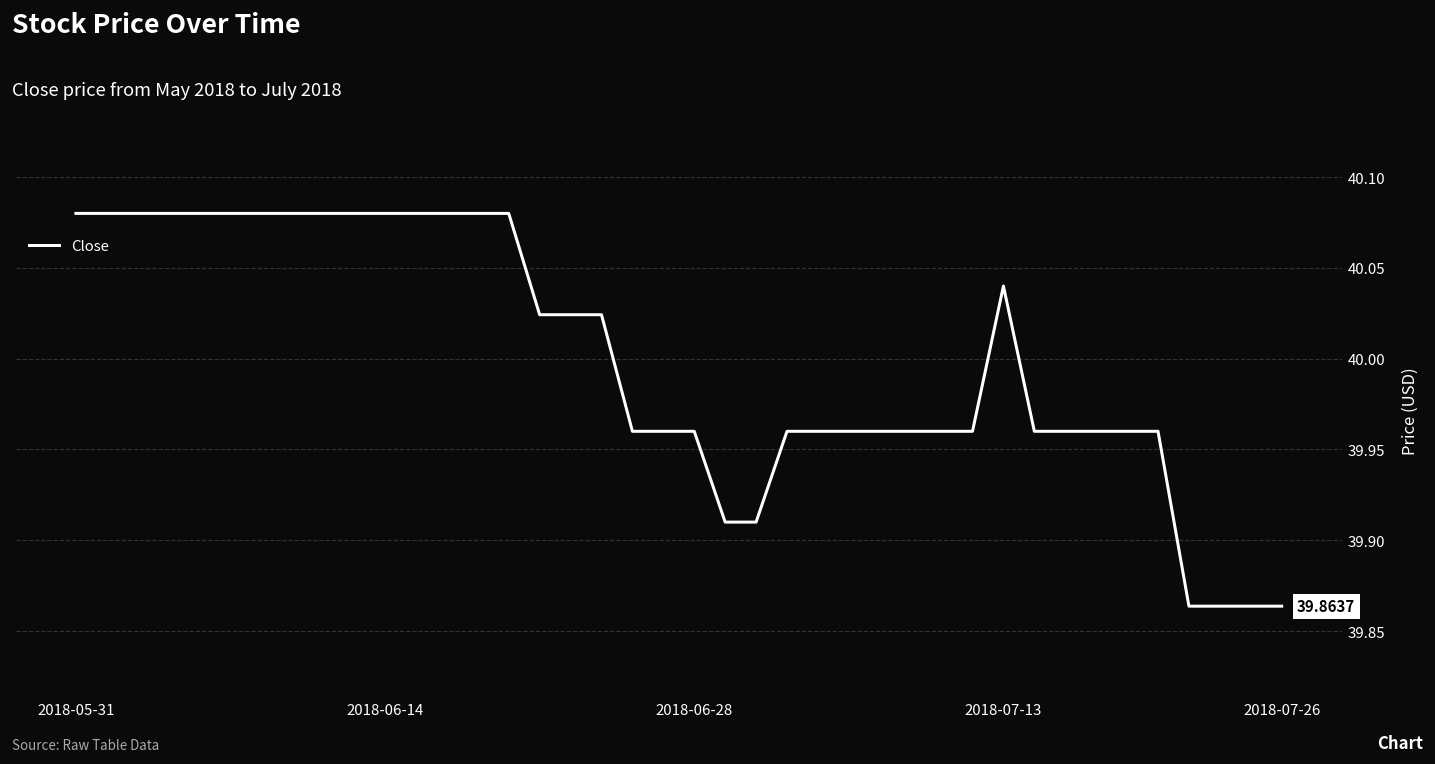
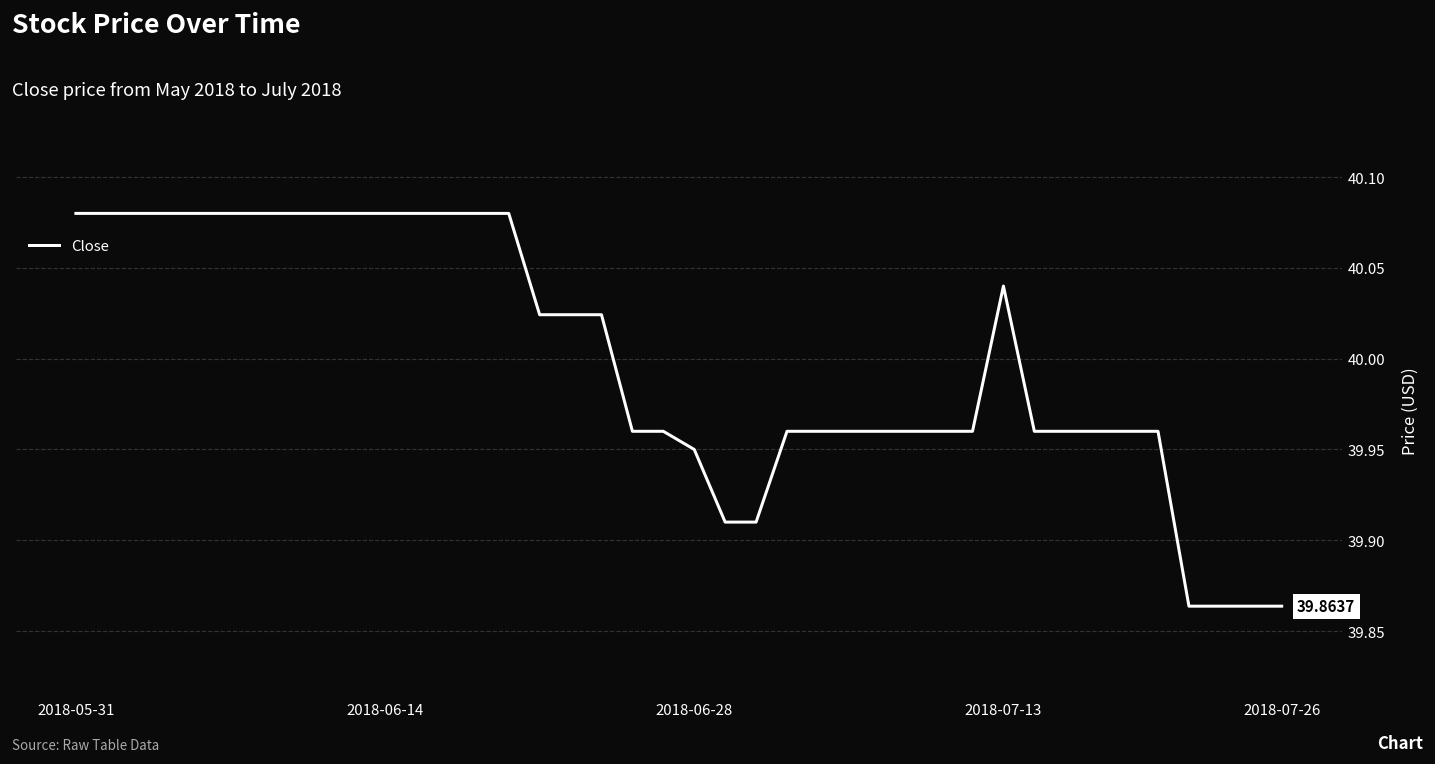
  {
    "2018-05-31": 40.08,
    "2018-06-14": 40.08,
-   "2018-06-28": 39.96,
+   "2018-06-28": 39.95,
    "2018-07-13": 40.04
  }
